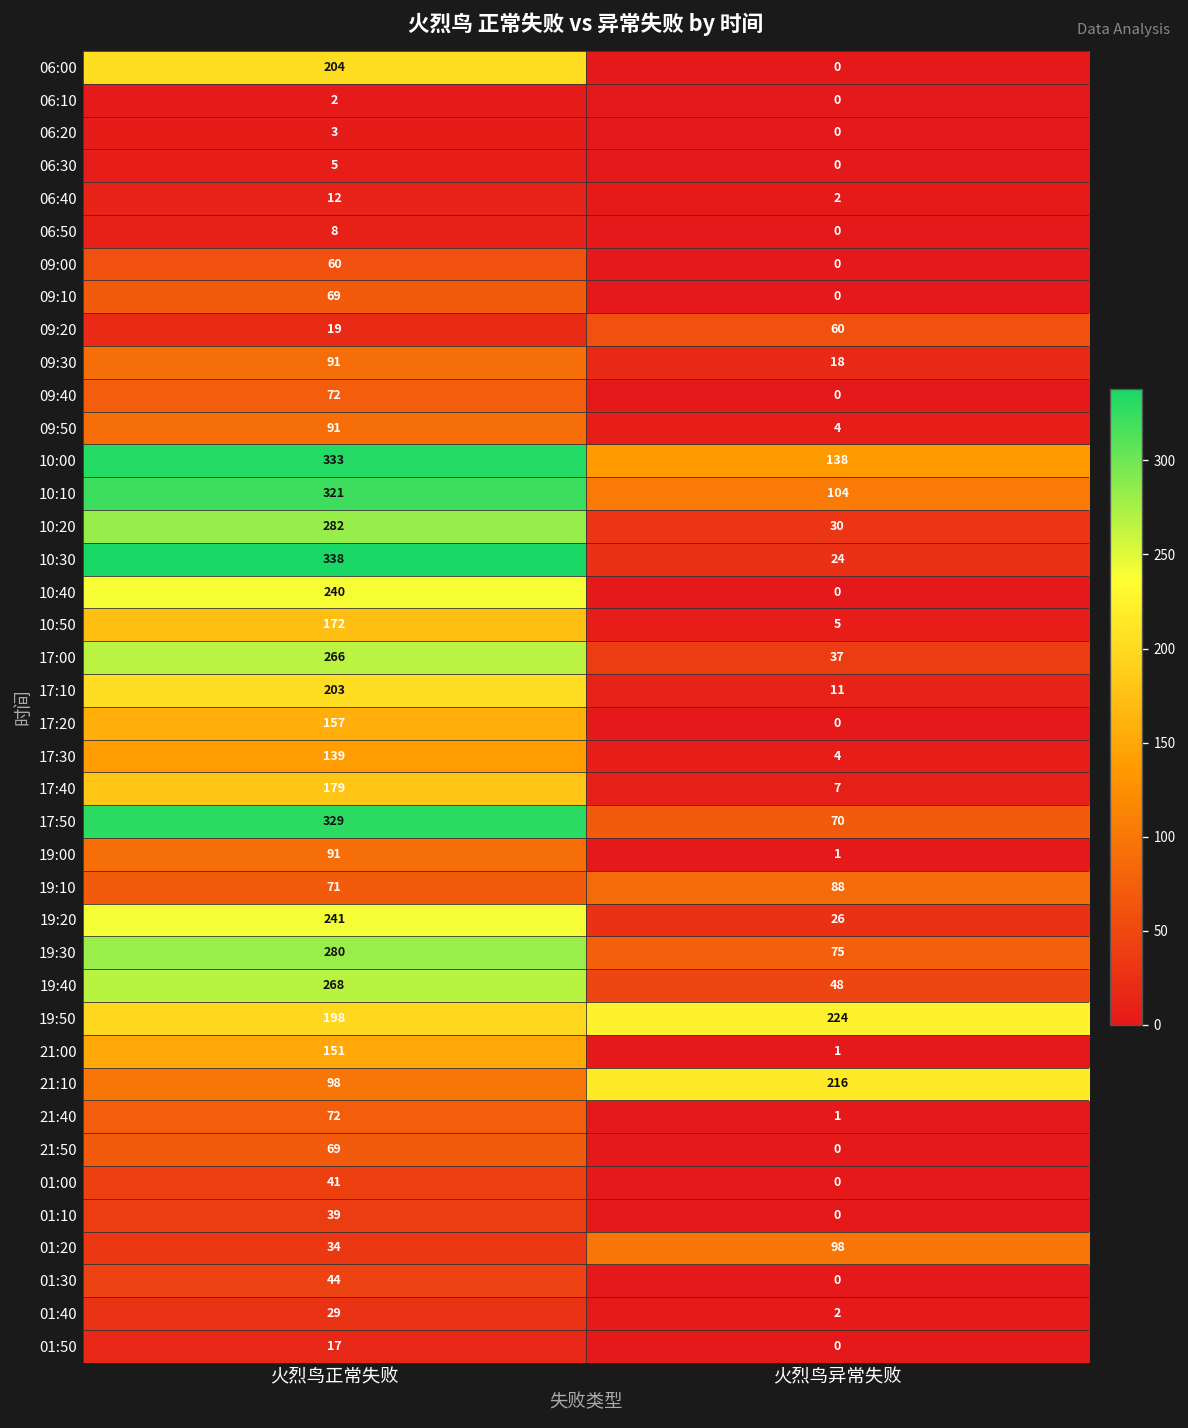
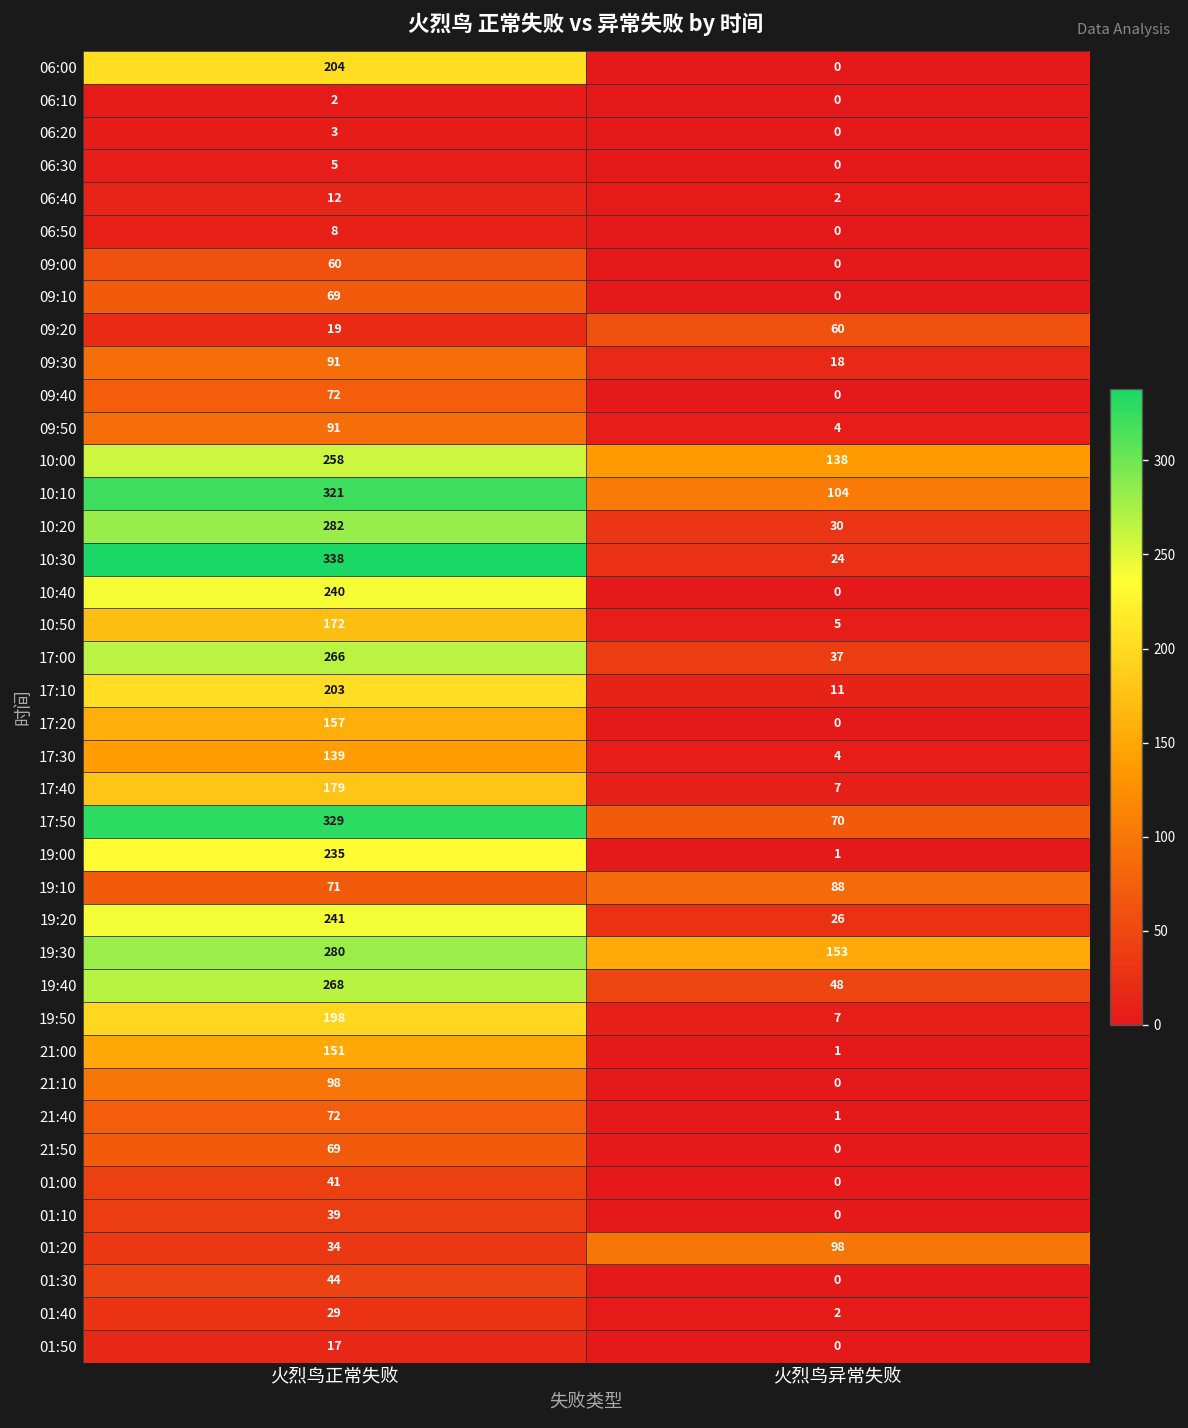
  {
    "06:00": {
      "火烈鸟正常失败": 204,
      "火烈鸟异常失败": 0
    },
    "06:10": {
      "火烈鸟正常失败": 2,
      "火烈鸟异常失败": 0
    },
    "06:20": {
      "火烈鸟正常失败": 3,
      "火烈鸟异常失败": 0
    },
    "06:30": {
      "火烈鸟正常失败": 5,
      "火烈鸟异常失败": 0
    },
    "06:40": {
      "火烈鸟正常失败": 12,
      "火烈鸟异常失败": 2
    },
    "06:50": {
      "火烈鸟正常失败": 8,
      "火烈鸟异常失败": 0
    },
    "09:00": {
      "火烈鸟正常失败": 60,
      "火烈鸟异常失败": 0
    },
    "09:10": {
      "火烈鸟正常失败": 69,
      "火烈鸟异常失败": 0
    },
    "09:20": {
      "火烈鸟正常失败": 19,
      "火烈鸟异常失败": 60
    },
    "09:30": {
      "火烈鸟正常失败": 91,
      "火烈鸟异常失败": 18
    },
    "09:40": {
      "火烈鸟正常失败": 72,
      "火烈鸟异常失败": 0
    },
    "09:50": {
      "火烈鸟正常失败": 91,
      "火烈鸟异常失败": 4
    },
    "10:00": {
-     "火烈鸟正常失败": 333,
+     "火烈鸟正常失败": 258,
      "火烈鸟异常失败": 138
    },
    "10:10": {
      "火烈鸟正常失败": 321,
      "火烈鸟异常失败": 104
    },
    "10:20": {
      "火烈鸟正常失败": 282,
      "火烈鸟异常失败": 30
    },
    "10:30": {
      "火烈鸟正常失败": 338,
      "火烈鸟异常失败": 24
    },
    "10:40": {
      "火烈鸟正常失败": 240,
      "火烈鸟异常失败": 0
    },
    "10:50": {
      "火烈鸟正常失败": 172,
      "火烈鸟异常失败": 5
    },
    "17:00": {
      "火烈鸟正常失败": 266,
      "火烈鸟异常失败": 37
    },
    "17:10": {
      "火烈鸟正常失败": 203,
      "火烈鸟异常失败": 11
    },
    "17:20": {
      "火烈鸟正常失败": 157,
      "火烈鸟异常失败": 0
    },
    "17:30": {
      "火烈鸟正常失败": 139,
      "火烈鸟异常失败": 4
    },
    "17:40": {
      "火烈鸟正常失败": 179,
      "火烈鸟异常失败": 7
    },
    "17:50": {
      "火烈鸟正常失败": 329,
      "火烈鸟异常失败": 70
    },
    "19:00": {
-     "火烈鸟正常失败": 91,
+     "火烈鸟正常失败": 235,
      "火烈鸟异常失败": 1
    },
    "19:10": {
      "火烈鸟正常失败": 71,
      "火烈鸟异常失败": 88
    },
    "19:20": {
      "火烈鸟正常失败": 241,
      "火烈鸟异常失败": 26
    },
    "19:30": {
      "火烈鸟正常失败": 280,
-     "火烈鸟异常失败": 75
+     "火烈鸟异常失败": 153
    },
    "19:40": {
      "火烈鸟正常失败": 268,
      "火烈鸟异常失败": 48
    },
    "19:50": {
      "火烈鸟正常失败": 198,
-     "火烈鸟异常失败": 224
+     "火烈鸟异常失败": 7
    },
    "21:00": {
      "火烈鸟正常失败": 151,
      "火烈鸟异常失败": 1
    },
    "21:10": {
      "火烈鸟正常失败": 98,
-     "火烈鸟异常失败": 216
+     "火烈鸟异常失败": 0
    },
    "21:40": {
      "火烈鸟正常失败": 72,
      "火烈鸟异常失败": 1
    },
    "21:50": {
      "火烈鸟正常失败": 69,
      "火烈鸟异常失败": 0
    },
    "01:00": {
      "火烈鸟正常失败": 41,
      "火烈鸟异常失败": 0
    },
    "01:10": {
      "火烈鸟正常失败": 39,
      "火烈鸟异常失败": 0
    },
    "01:20": {
      "火烈鸟正常失败": 34,
      "火烈鸟异常失败": 98
    },
    "01:30": {
      "火烈鸟正常失败": 44,
      "火烈鸟异常失败": 0
    },
    "01:40": {
      "火烈鸟正常失败": 29,
      "火烈鸟异常失败": 2
    },
    "01:50": {
      "火烈鸟正常失败": 17,
      "火烈鸟异常失败": 0
    }
  }
